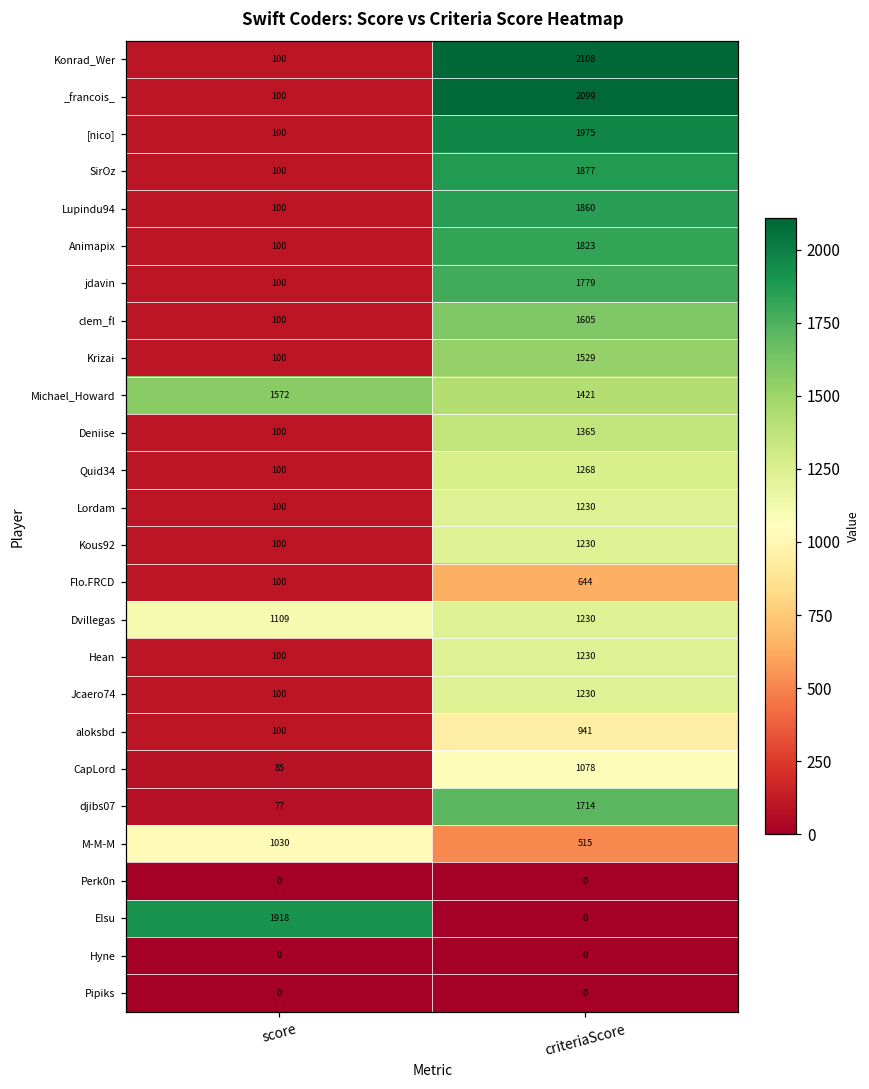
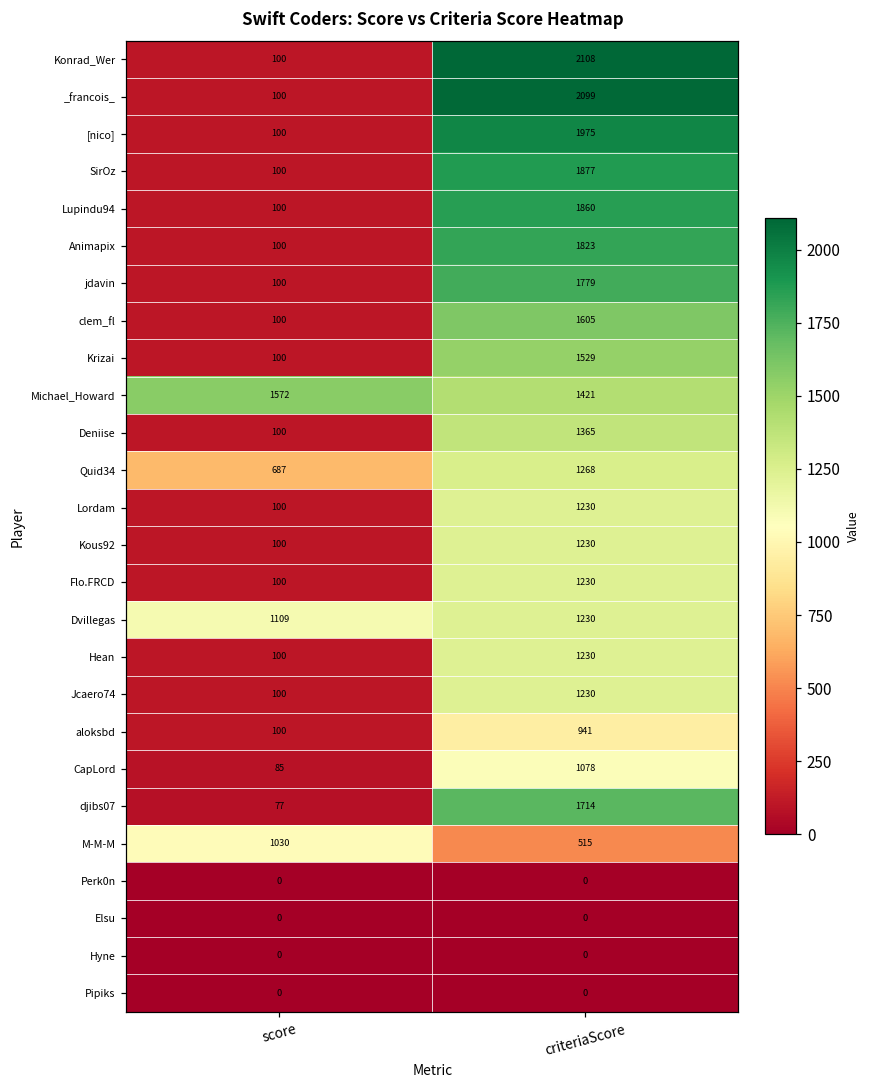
  {
    "Konrad_Wer": {
      "score": 100,
      "criteriaScore": 2108
    },
    "_francois_": {
      "score": 100,
      "criteriaScore": 2099
    },
    "[nico]": {
      "score": 100,
      "criteriaScore": 1975
    },
    "SirOz": {
      "score": 100,
      "criteriaScore": 1877
    },
    "Lupindu94": {
      "score": 100,
      "criteriaScore": 1860
    },
    "Animapix": {
      "score": 100,
      "criteriaScore": 1823
    },
    "jdavin": {
      "score": 100,
      "criteriaScore": 1779
    },
    "clem_fl": {
      "score": 100,
      "criteriaScore": 1605
    },
    "Krizai": {
      "score": 100,
      "criteriaScore": 1529
    },
    "Michael_Howard": {
      "score": 1572,
      "criteriaScore": 1421
    },
    "Deniise": {
      "score": 100,
      "criteriaScore": 1365
    },
    "Quid34": {
-     "score": 100,
+     "score": 687,
      "criteriaScore": 1268
    },
    "Lordam": {
      "score": 100,
      "criteriaScore": 1230
    },
    "Kous92": {
      "score": 100,
      "criteriaScore": 1230
    },
    "Flo.FRCD": {
      "score": 100,
-     "criteriaScore": 644
+     "criteriaScore": 1230
    },
    "Dvillegas": {
      "score": 1109,
      "criteriaScore": 1230
    },
    "Hean": {
      "score": 100,
      "criteriaScore": 1230
    },
    "Jcaero74": {
      "score": 100,
      "criteriaScore": 1230
    },
    "aloksbd": {
      "score": 100,
      "criteriaScore": 941
    },
    "CapLord": {
      "score": 85,
      "criteriaScore": 1078
    },
    "djibs07": {
      "score": 77,
      "criteriaScore": 1714
    },
    "M-M-M": {
      "score": 1030,
      "criteriaScore": 515
    },
    "Perk0n": {
      "score": 0,
      "criteriaScore": 0
    },
    "Elsu": {
-     "score": 1918,
+     "score": 0,
      "criteriaScore": 0
    },
    "Hyne": {
      "score": 0,
      "criteriaScore": 0
    },
    "Pipiks": {
      "score": 0,
      "criteriaScore": 0
    }
  }
